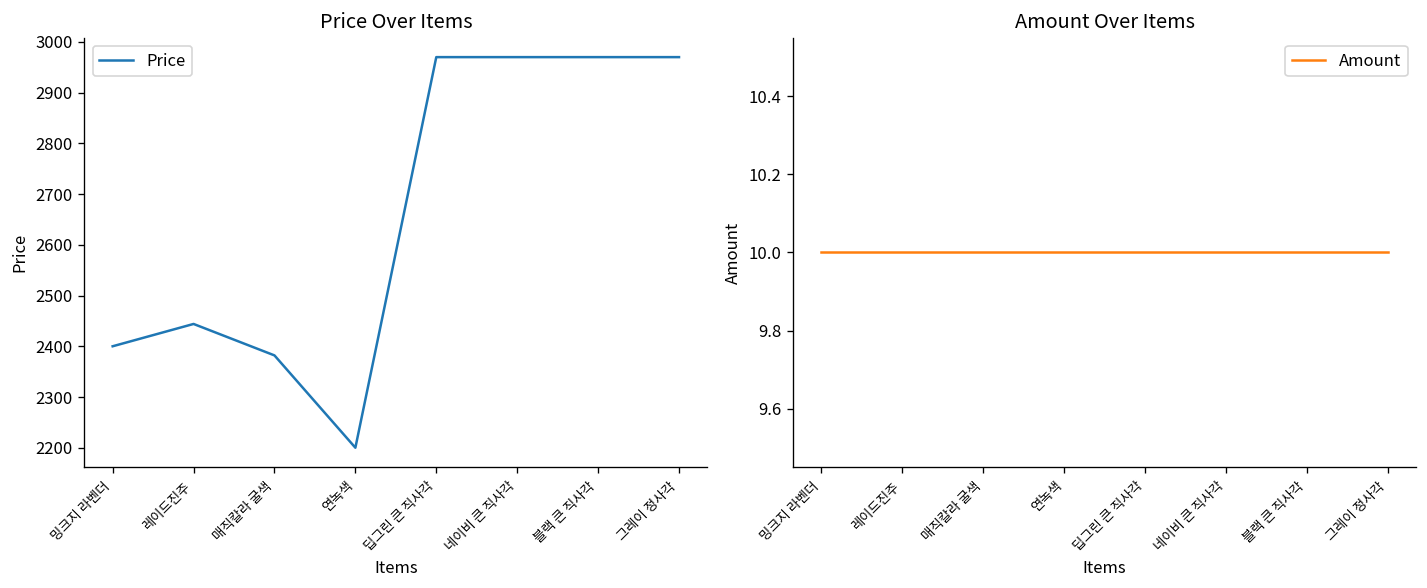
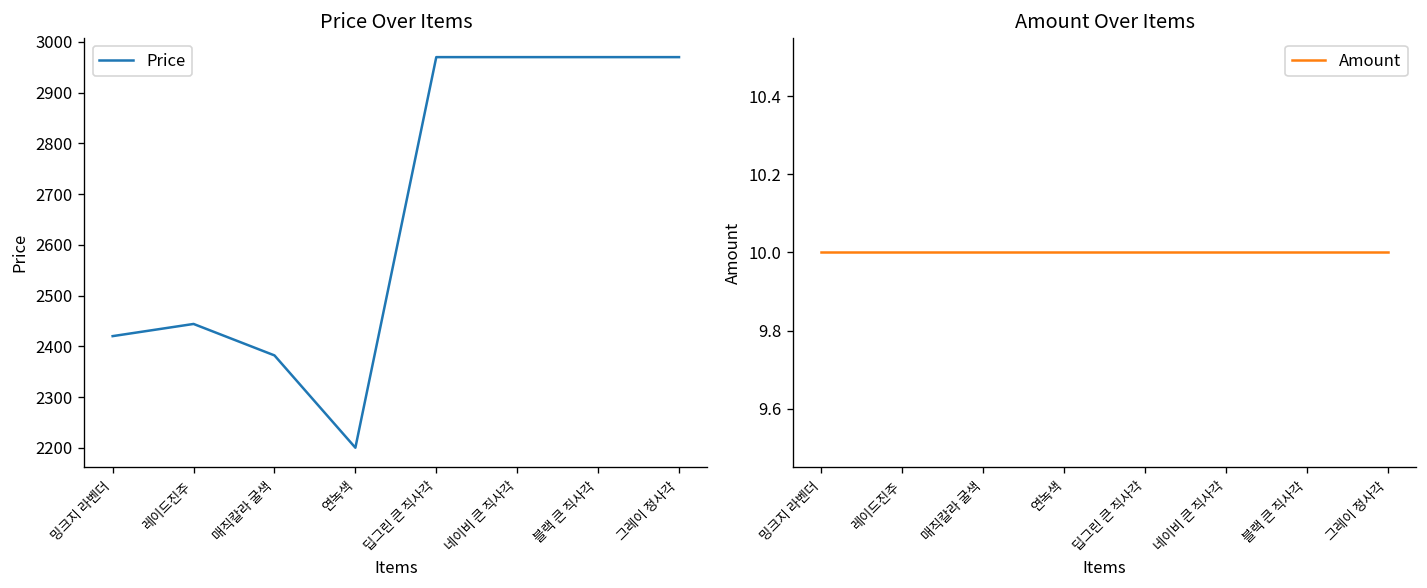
  {
    "Price Over Items": {
-     "밍크지 라벤더": 2400,
+     "밍크지 라벤더": 2420,
      "레이드진주": 2440,
      "매직칼라 굴색": 2380,
      "연녹색": 2200,
      "딥그린 큰 직사각": 2970,
      "네이비 큰 직사각": 2970,
      "블랙 큰 직사각": 2970,
      "그레이 정사각": 2970
    },
    "Amount Over Items": {
      "밍크지 라벤더": 10.00,
      "레이드진주": 10.00,
      "매직칼라 굴색": 10.00,
      "연녹색": 10.00,
      "딥그린 큰 직사각": 10.00,
      "네이비 큰 직사각": 10.00,
      "블랙 큰 직사각": 10.00,
      "그레이 정사각": 10.00
    }
  }
